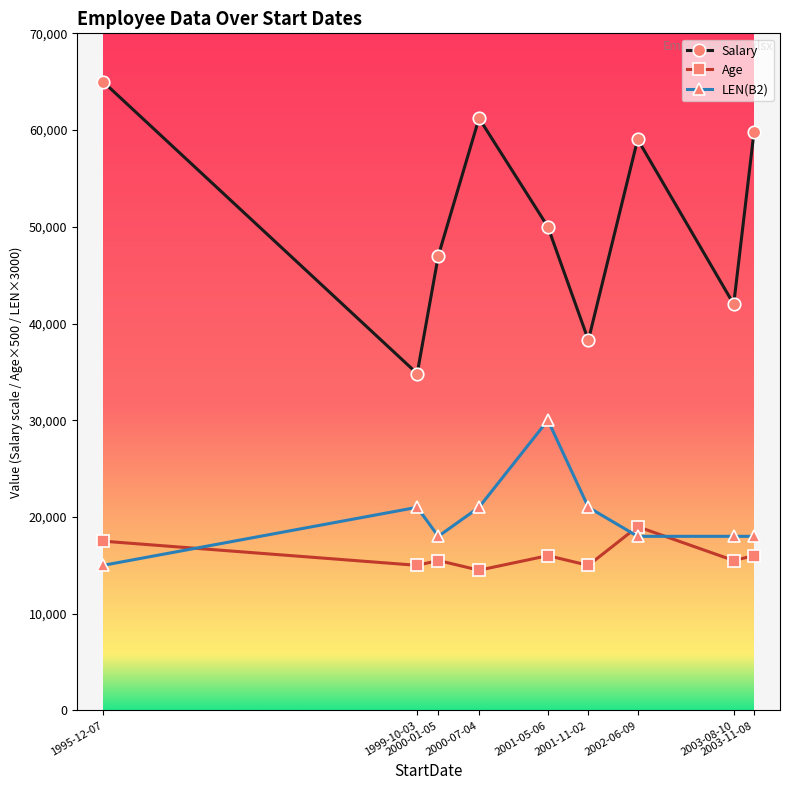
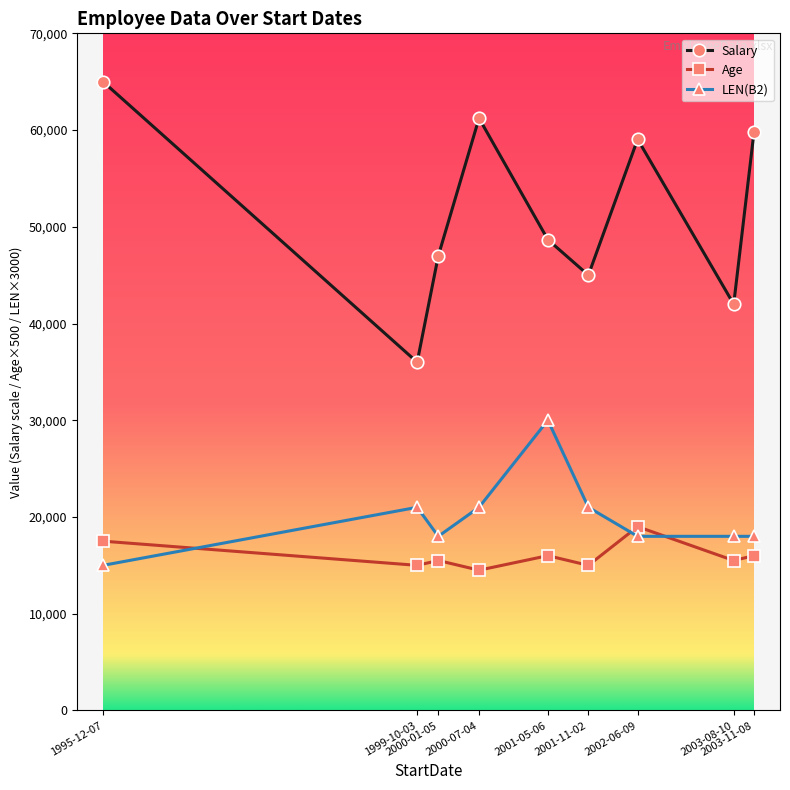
  {
    "Salary": {
      "1995-12-07": "65,000",
-     "1999-10-03": "35,000",
+     "1999-10-03": "36,000",
      "2000-01-05": "47,000",
      "2000-07-04": "61,000",
-     "2001-05-06": "50,000",
-     "2001-11-02": "38,000",
+     "2001-05-06": "49,000",
+     "2001-11-02": "45,000",
      "2002-06-09": "59,000",
      "2003-08-10": "42,000",
      "2003-11-08": "60,000"
    },
    "Age": {
      "1995-12-07": "18,000",
      "1999-10-03": "15,000",
      "2000-01-05": "16,000",
      "2000-07-04": "15,000",
      "2001-05-06": "16,000",
      "2001-11-02": "15,000",
      "2002-06-09": "19,000",
      "2003-08-10": "16,000",
      "2003-11-08": "16,000"
    },
    "LEN(B2)": {
      "1995-12-07": "15,000",
      "1999-10-03": "21,000",
      "2000-01-05": "18,000",
      "2000-07-04": "21,000",
      "2001-05-06": "30,000",
      "2001-11-02": "21,000",
      "2002-06-09": "18,000",
      "2003-08-10": "18,000",
      "2003-11-08": "18,000"
    }
  }
